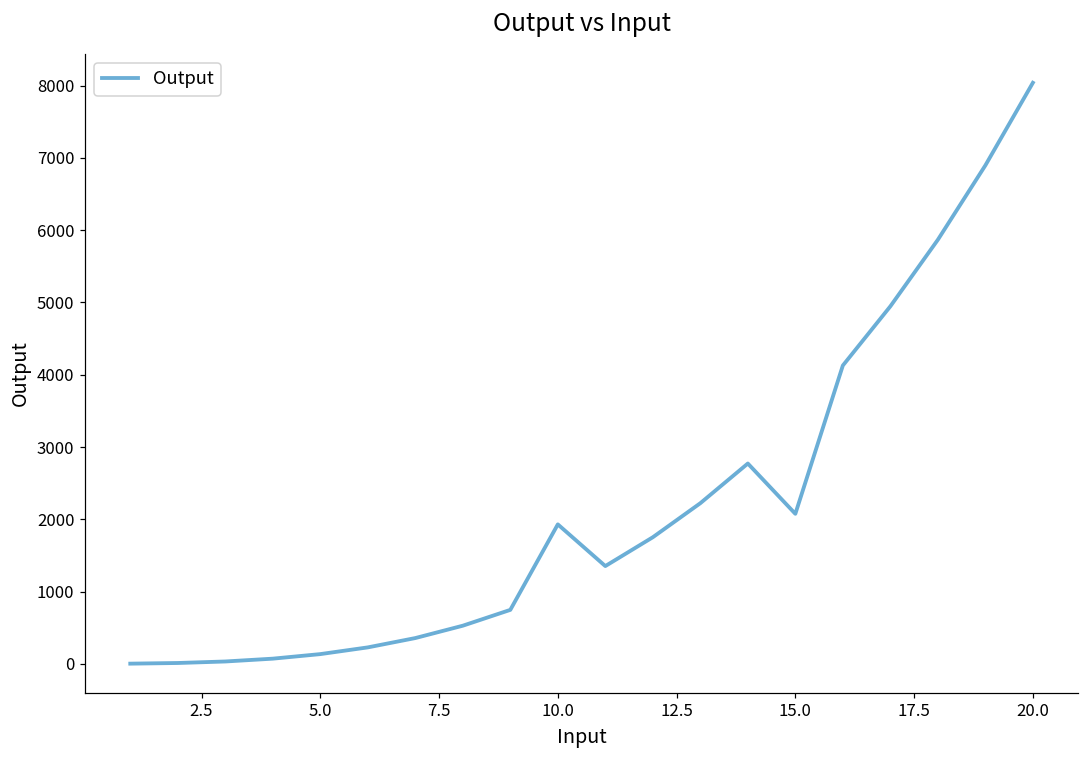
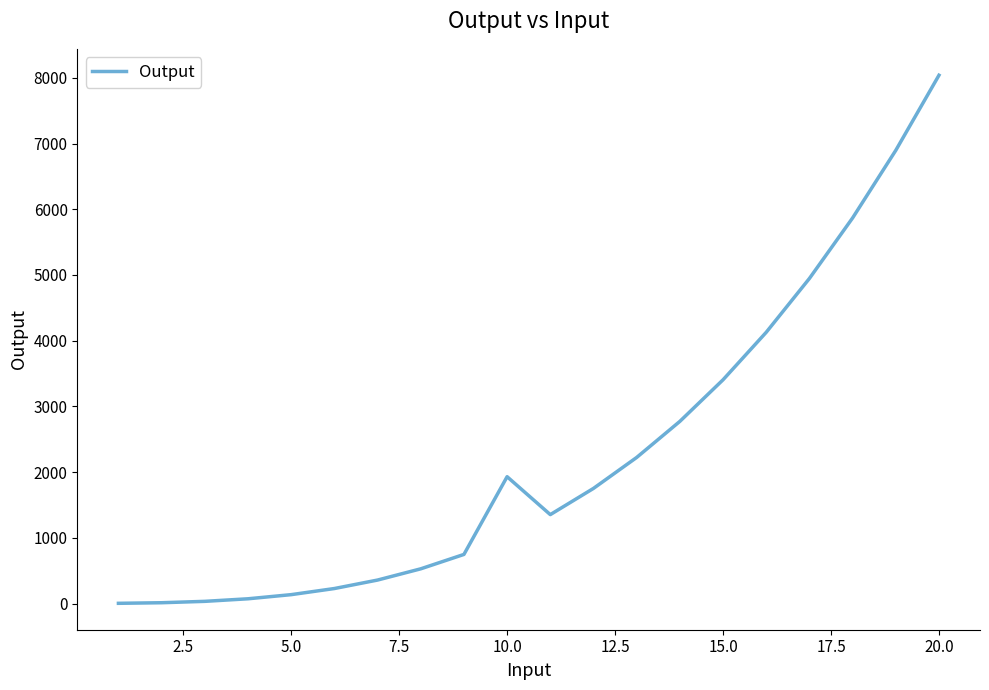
  {
    "5.0": 100,
    "10.0": 1900,
-   "15.0": 2100,
+   "15.0": 3400,
    "20.0": 8000
  }
